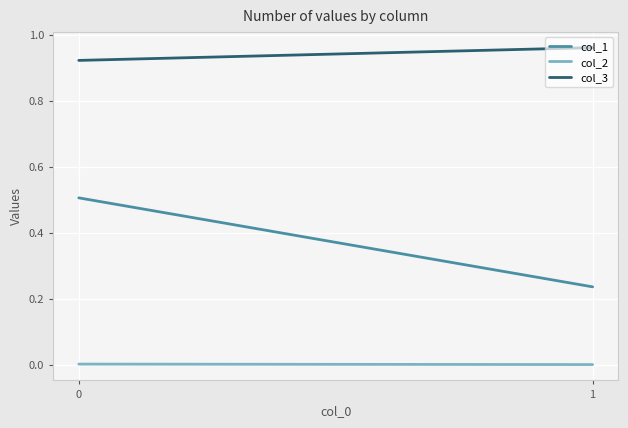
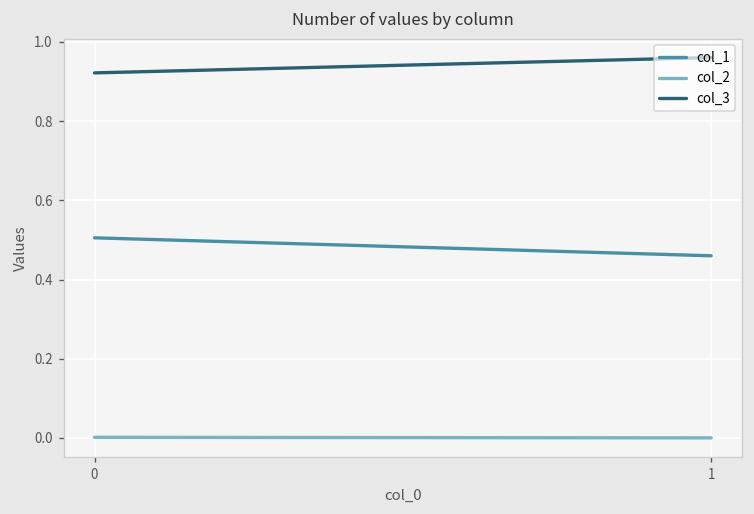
  {
    "col_1": {
      "0": 0.51,
-     "1": 0.24
+     "1": 0.46
    },
    "col_2": {
      "0": 0.00,
      "1": 0.00
    },
    "col_3": {
      "0": 0.92
    }
  }
